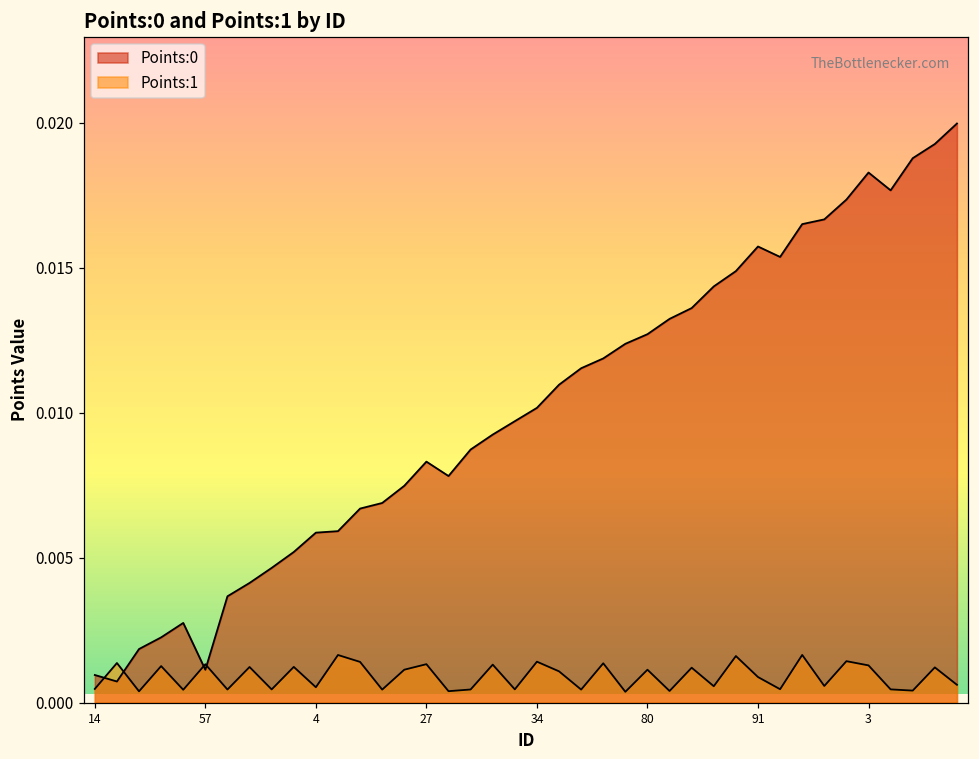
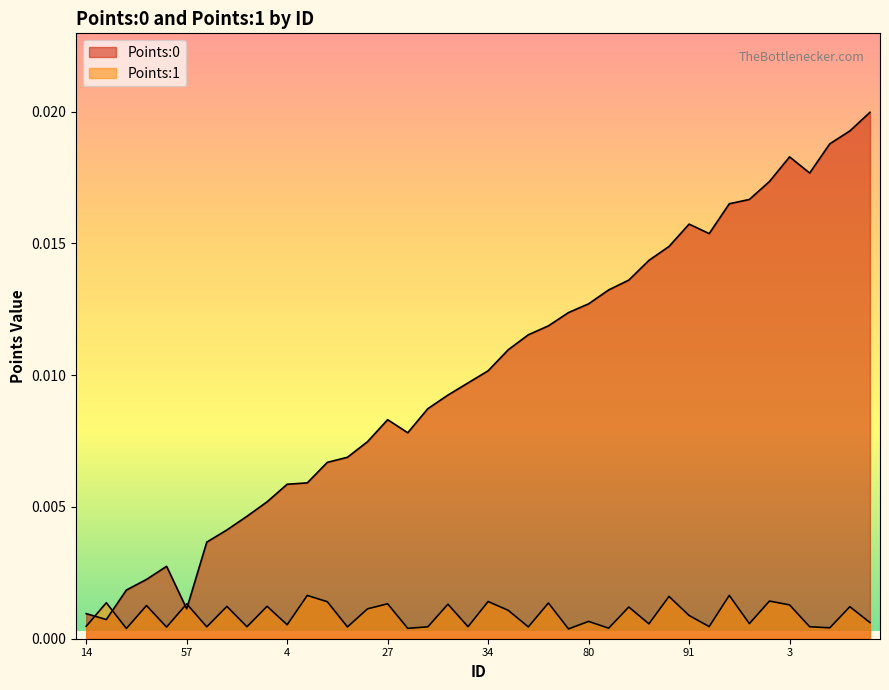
  {
    "Points:0": {
      "57": 0.0011,
      "80": 0.0127,
      "91": 0.0157
    },
    "Points:1": {
      "57": 0.0013,
-     "80": 0.0011,
+     "80": 0.0007,
      "91": 0.0009
    }
  }
